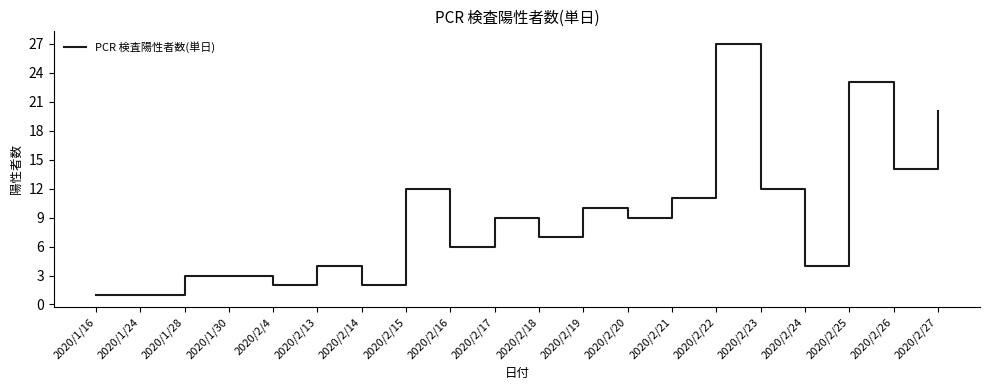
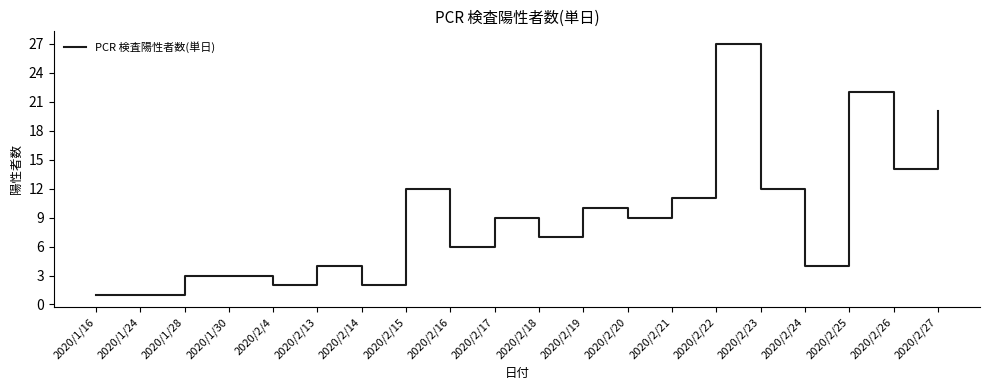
  {
    "2020/1/16": 1,
    "2020/1/24": 1,
    "2020/1/28": 3,
    "2020/1/30": 3,
    "2020/2/4": 2,
    "2020/2/13": 4,
    "2020/2/14": 2,
    "2020/2/15": 12,
    "2020/2/16": 6,
    "2020/2/17": 9,
    "2020/2/18": 7,
    "2020/2/19": 10,
    "2020/2/20": 9,
    "2020/2/21": 11,
    "2020/2/22": 27,
    "2020/2/23": 12,
    "2020/2/24": 4,
-   "2020/2/25": 23,
+   "2020/2/25": 22,
    "2020/2/26": 14,
    "2020/2/27": 20
  }
